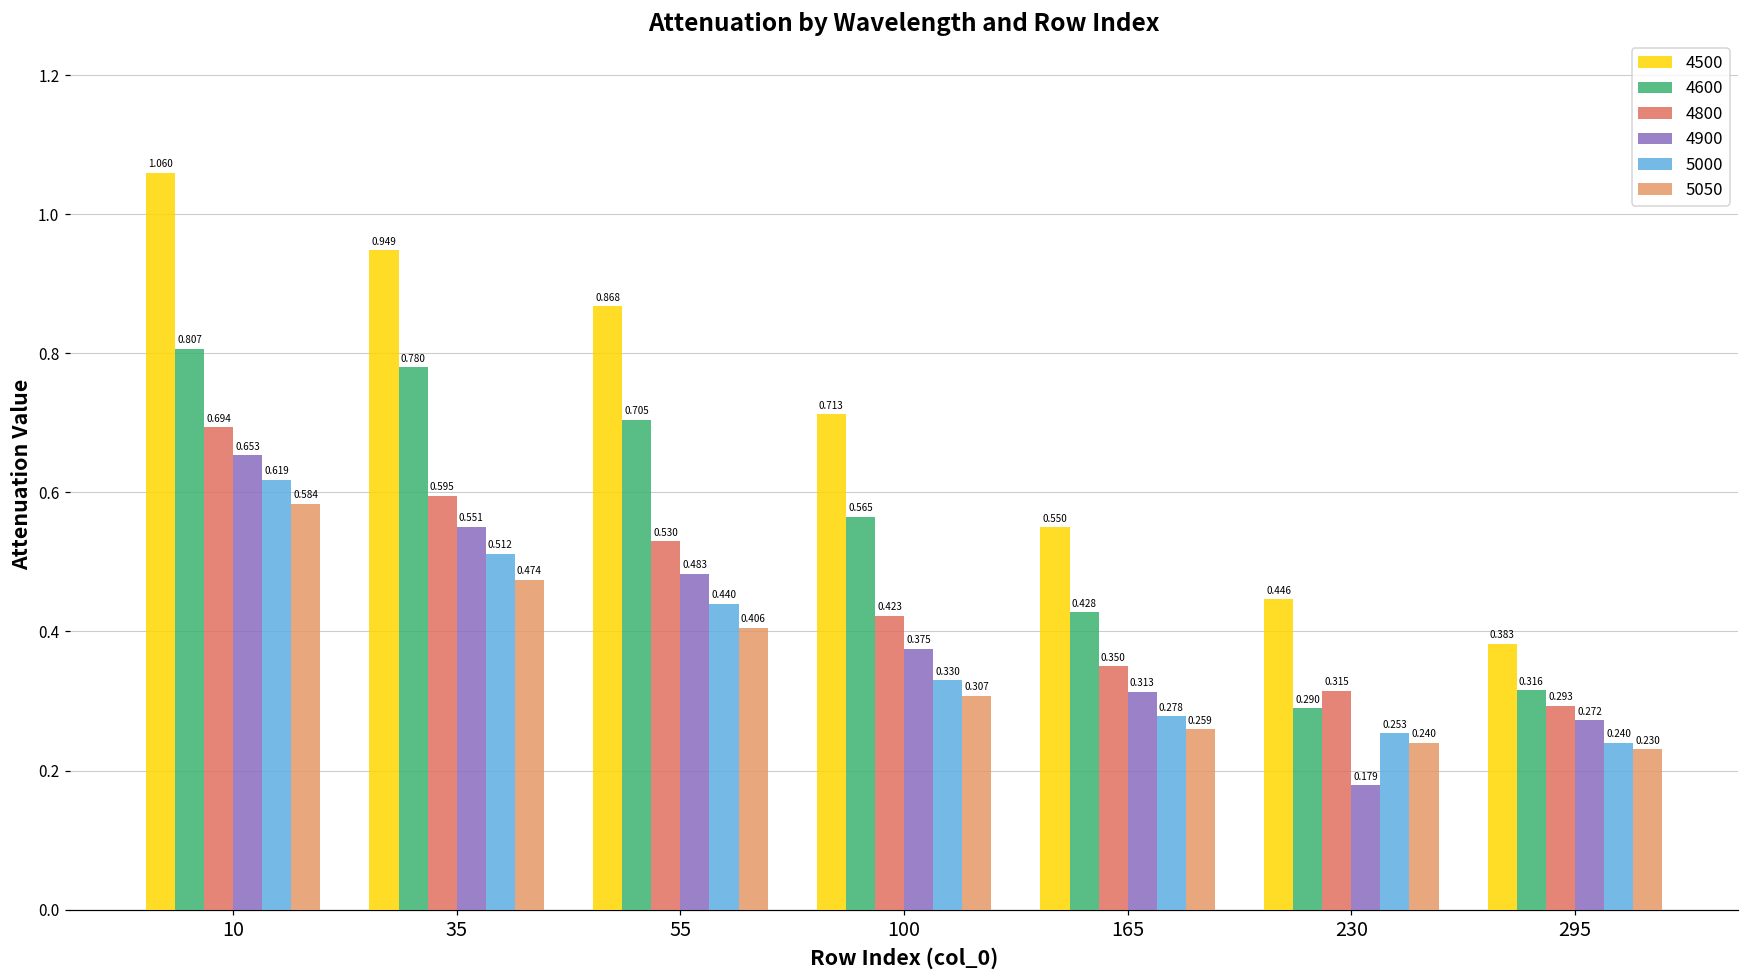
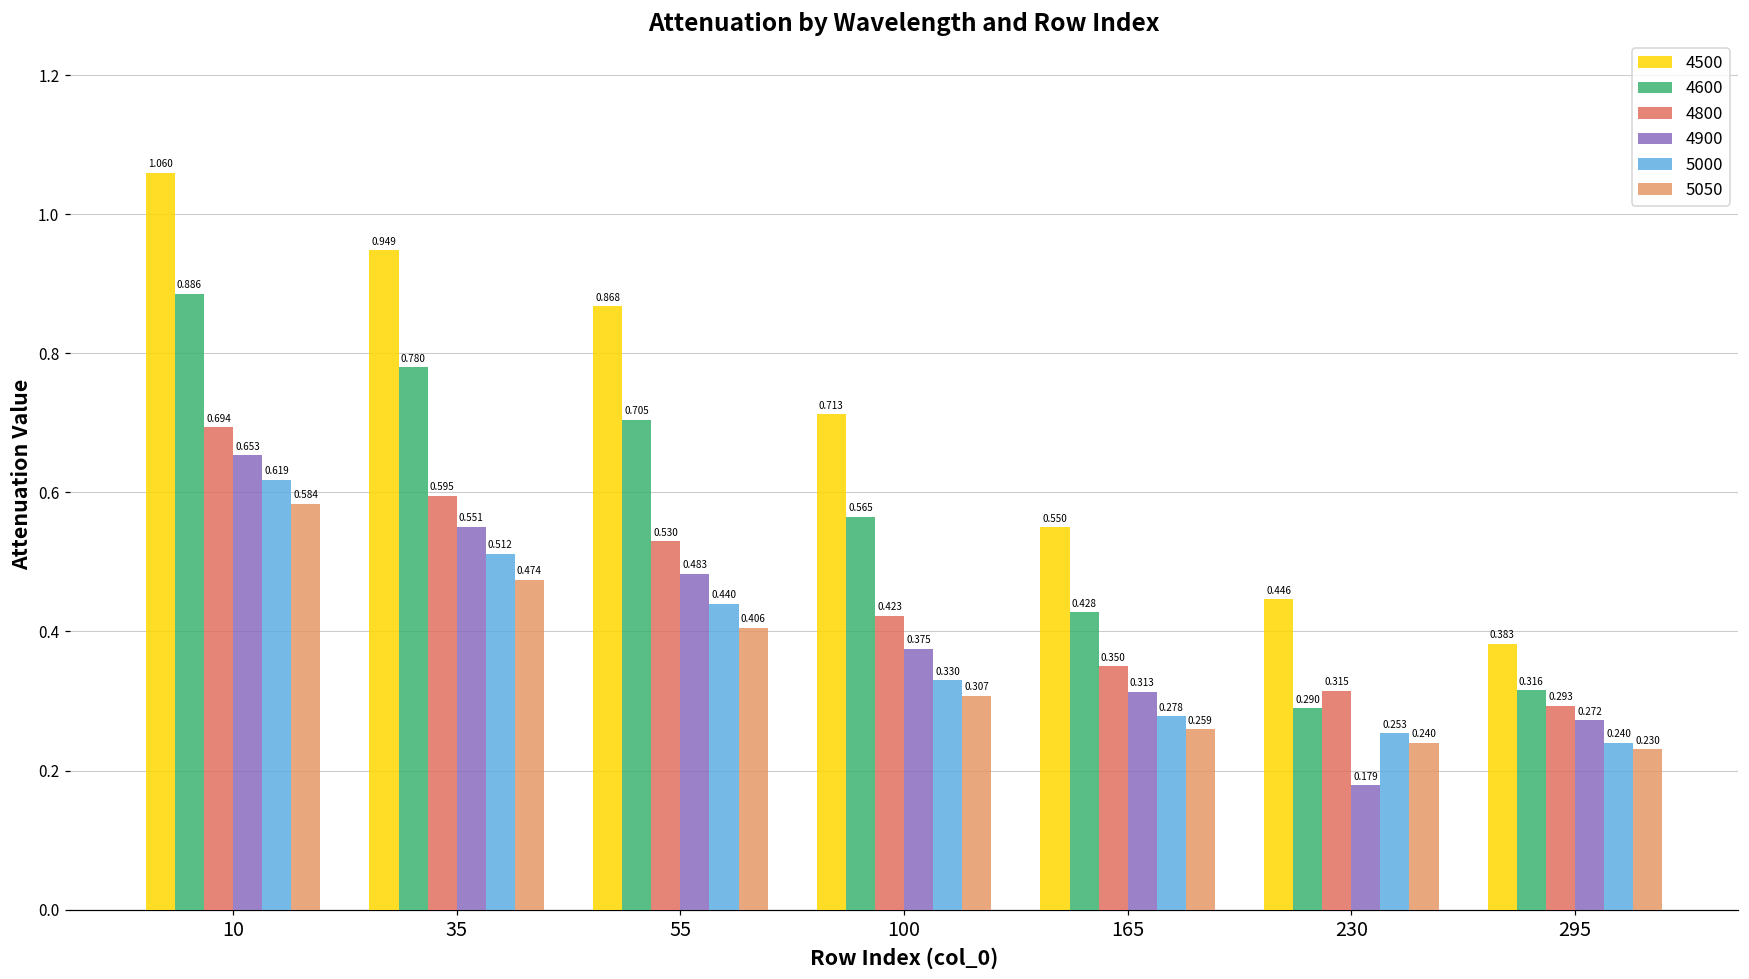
  {
    "4500": {
      "10": 1.060,
      "35": 0.949,
      "55": 0.868,
      "100": 0.713,
      "165": 0.550,
      "230": 0.446,
      "295": 0.383
    },
    "4600": {
-     "10": 0.807,
+     "10": 0.886,
      "35": 0.780,
      "55": 0.705,
      "100": 0.565,
      "165": 0.428,
      "230": 0.290,
      "295": 0.316
    },
    "4900": {
      "10": 0.653,
      "35": 0.551,
      "55": 0.483,
      "100": 0.375,
      "165": 0.313,
      "230": 0.179,
      "295": 0.272
    },
    "5000": {
      "10": 0.619,
      "35": 0.512,
      "55": 0.440,
      "100": 0.330,
      "165": 0.278,
      "230": 0.253,
      "295": 0.240
    }
  }
